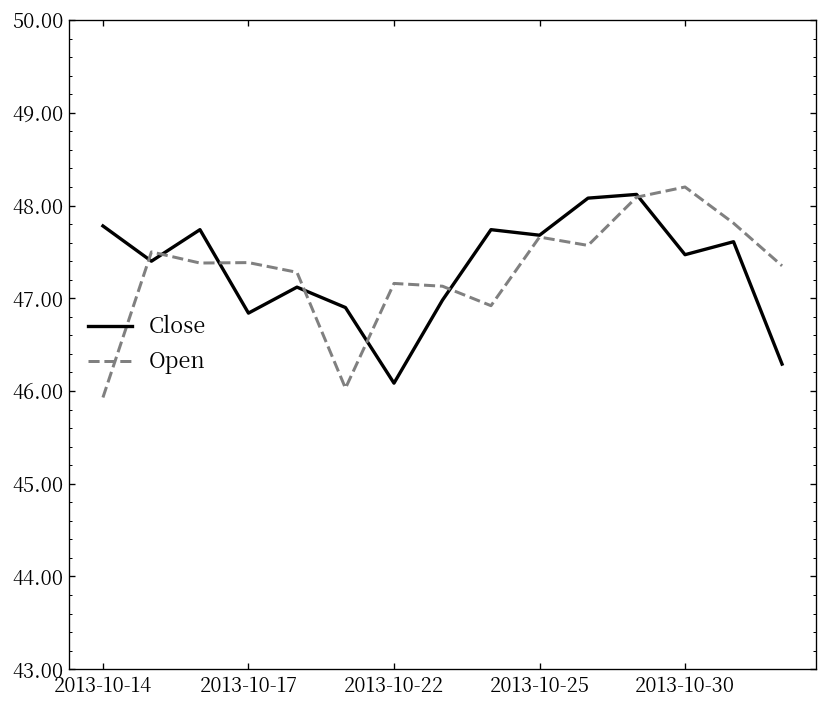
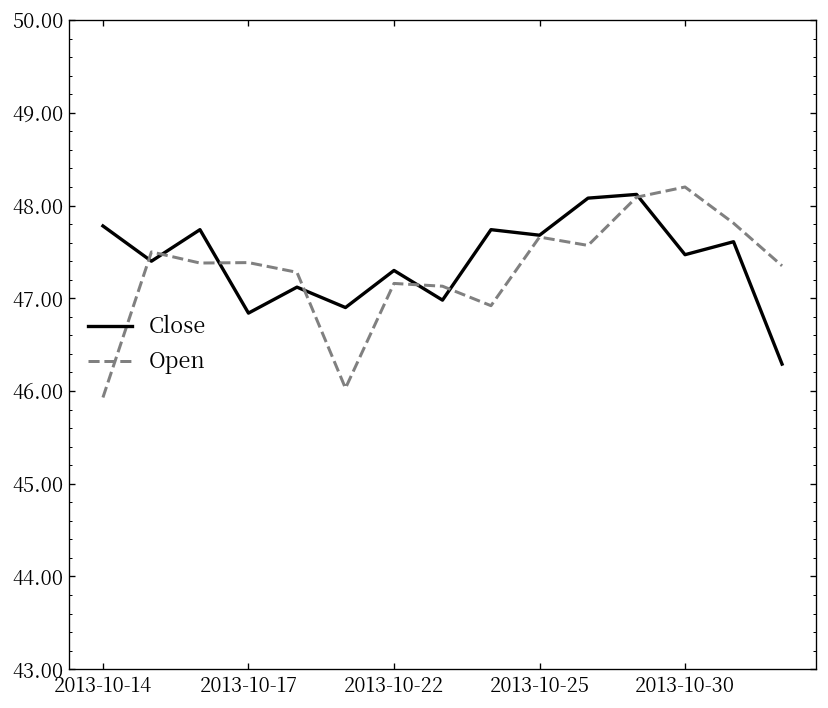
  {
    "Close": {
      "2013-10-14": 47.8,
      "2013-10-17": 46.8,
-     "2013-10-22": 46.1,
+     "2013-10-22": 47.3,
      "2013-10-30": 47.5
    },
    "Open": {
      "2013-10-14": 45.9,
      "2013-10-17": 47.4,
      "2013-10-22": 47.2,
      "2013-10-30": 48.2
    }
  }
